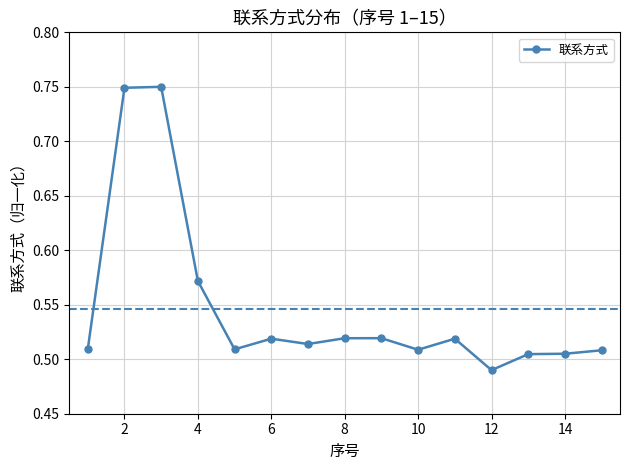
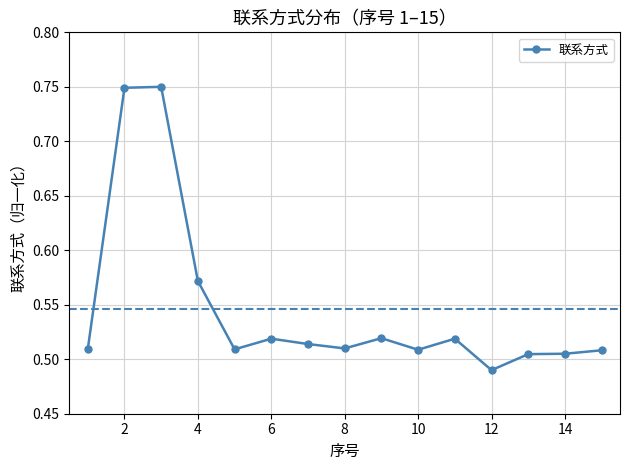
  {
    "2": 0.749,
    "4": 0.572,
    "6": 0.519,
-   "8": 0.519,
+   "8": 0.510,
    "10": 0.509,
    "12": 0.490,
    "14": 0.505
  }
